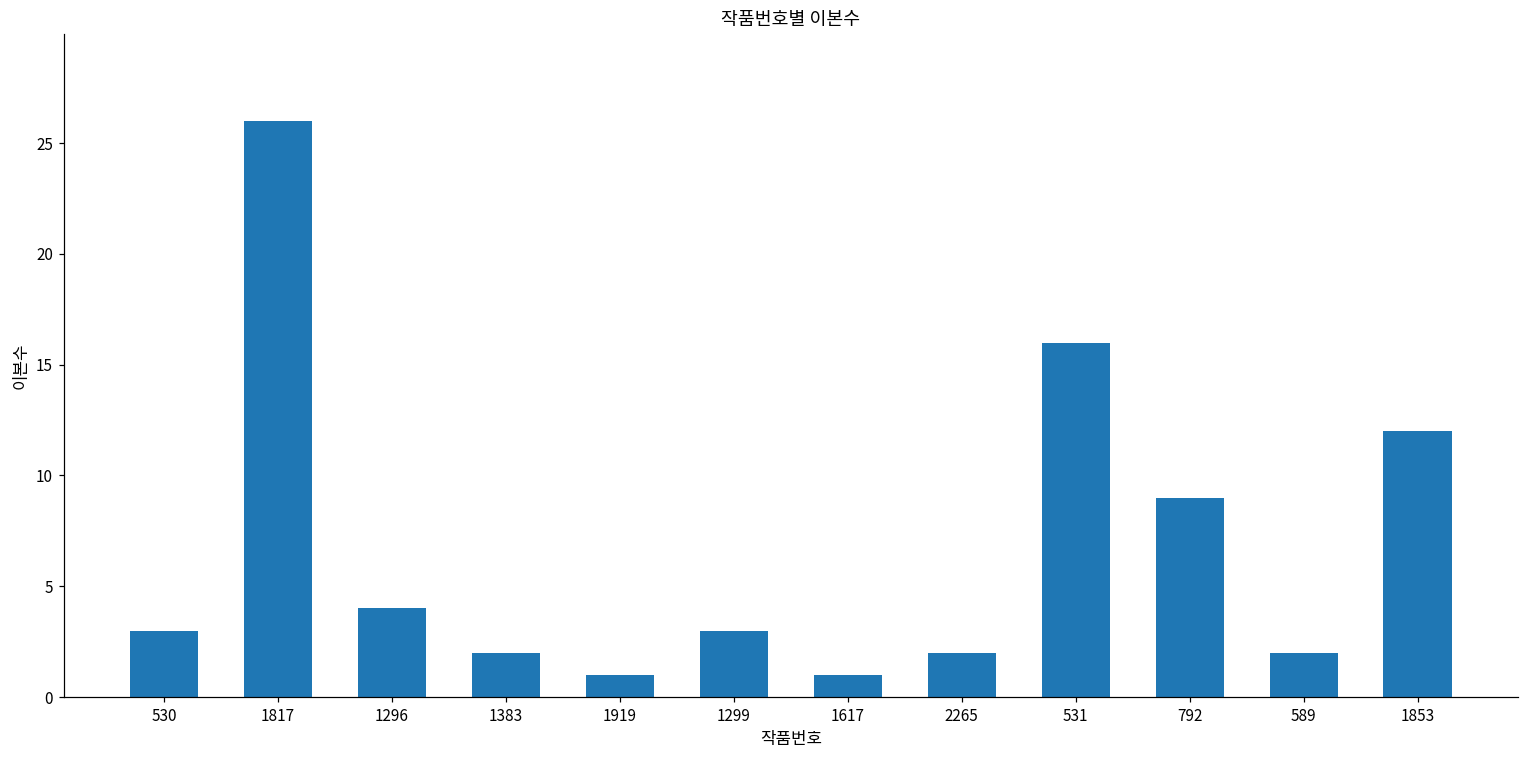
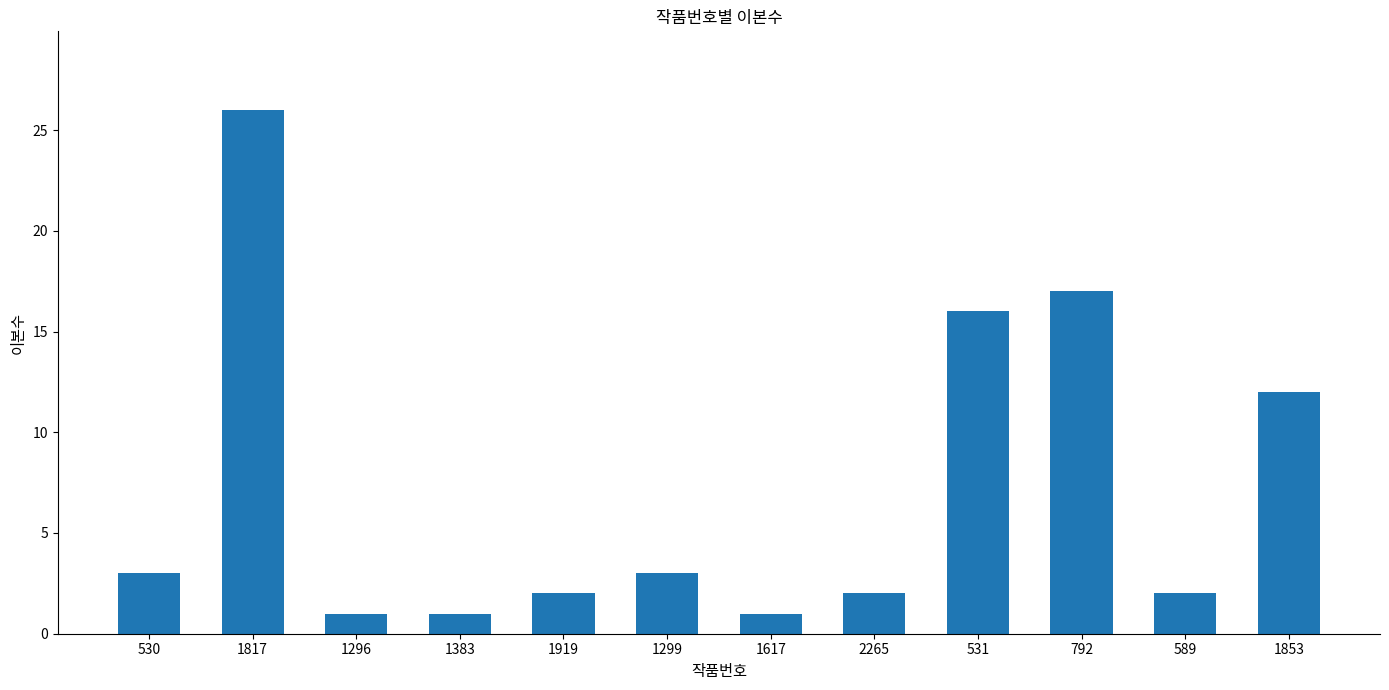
  {
    "530": 3,
    "1817": 26,
-   "1296": 4,
-   "1383": 2,
-   "1919": 1,
+   "1296": 1,
+   "1383": 1,
+   "1919": 2,
    "1299": 3,
    "1617": 1,
    "2265": 2,
    "531": 16,
-   "792": 9,
+   "792": 17,
    "589": 2,
    "1853": 12
  }
